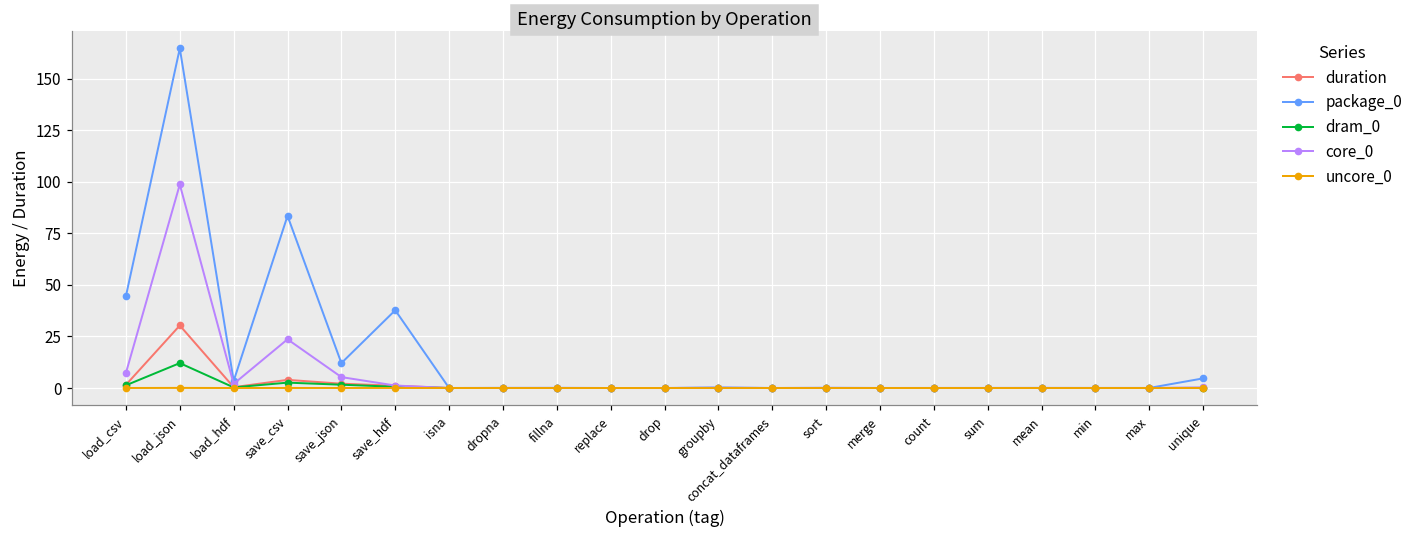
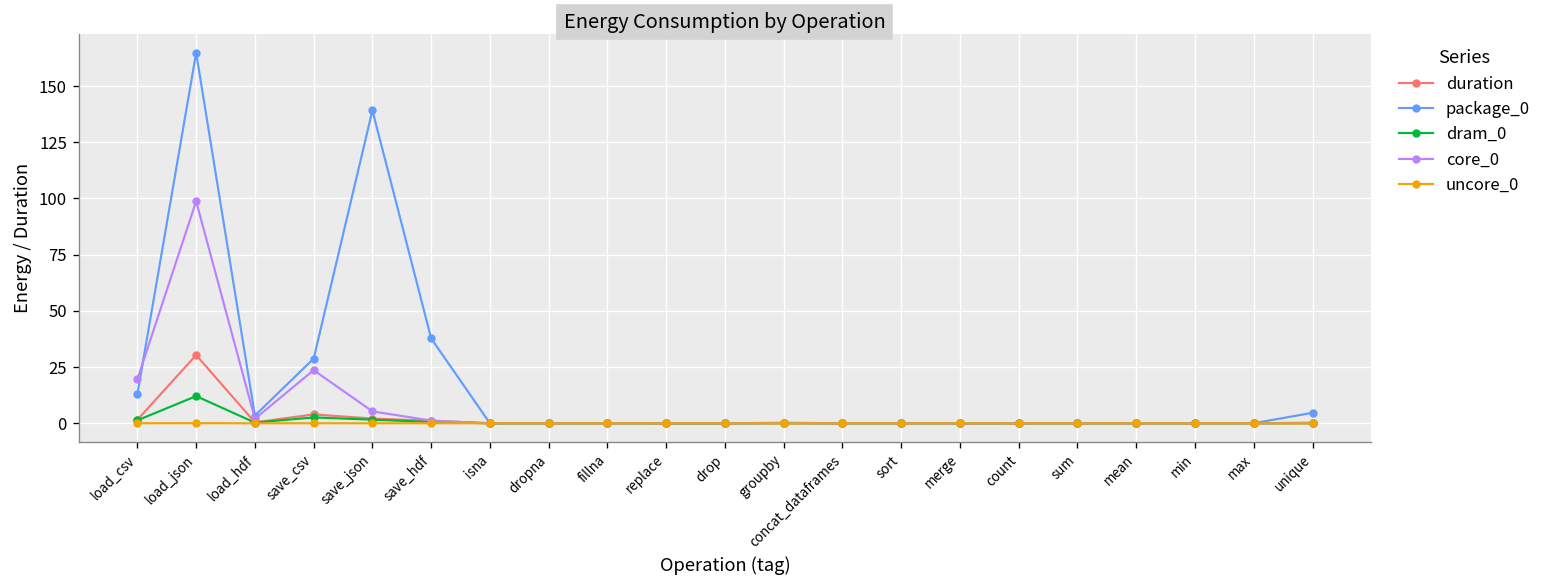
  {
    "duration": {
      "load_json": 30
    },
    "package_0": {
-     "load_csv": 45,
+     "load_csv": 13,
      "load_json": 165,
      "load_hdf": 3,
-     "save_csv": 84,
-     "save_json": 12,
+     "save_csv": 29,
+     "save_json": 139,
      "save_hdf": 38,
      "unique": 5
    },
    "dram_0": {
      "load_json": 12
    },
    "core_0": {
-     "load_csv": 7,
+     "load_csv": 20,
      "load_json": 99,
      "load_hdf": 2,
      "save_csv": 24,
      "save_json": 5
    },
    "uncore_0": {
      "load_json": 0,
      "save_csv": 0,
      "save_json": 0
    }
  }
